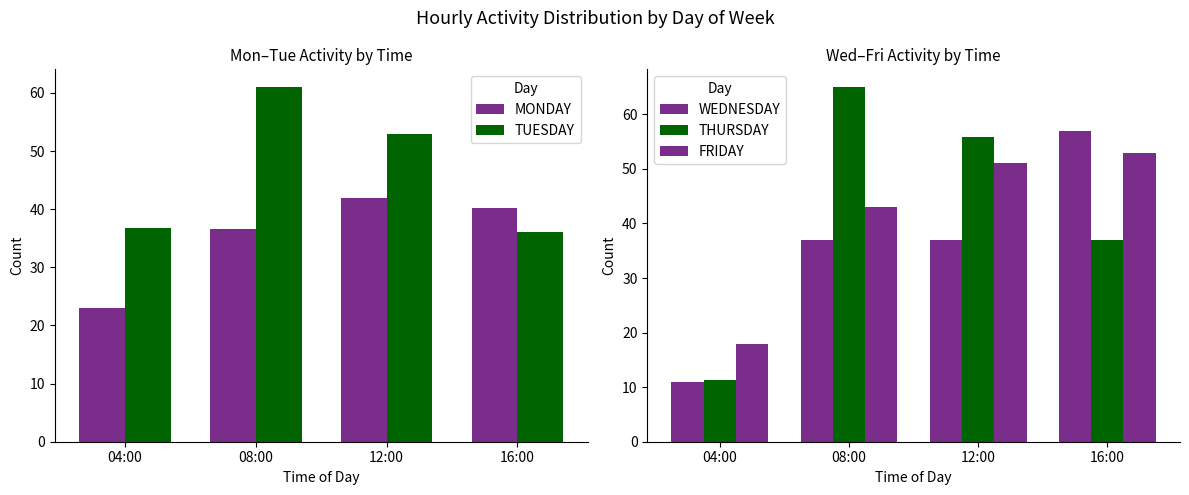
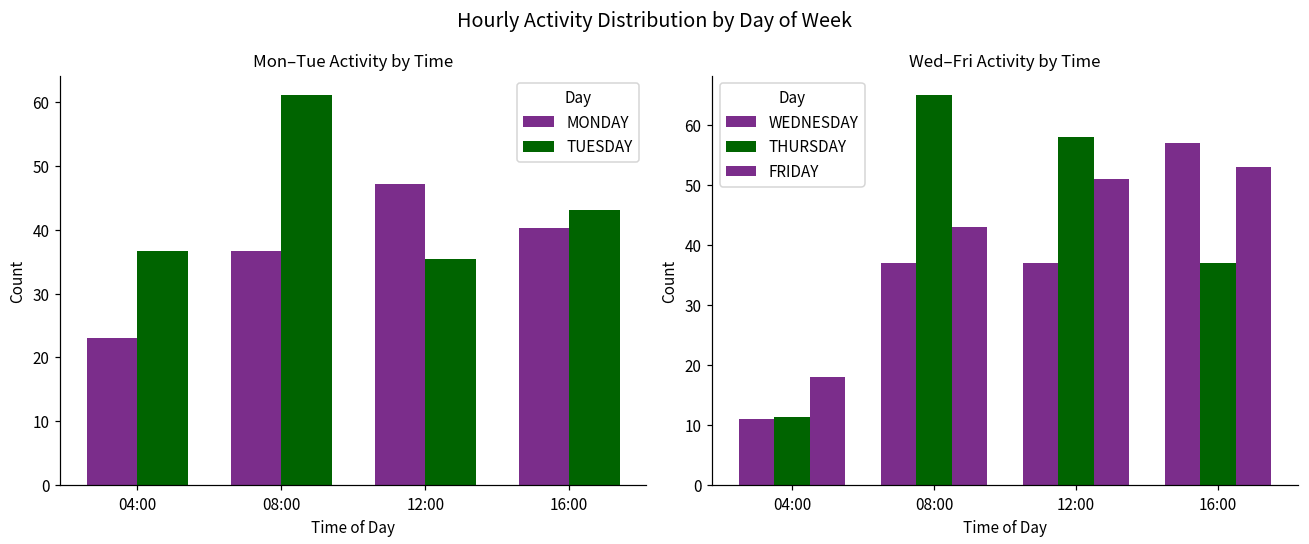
  {
    "Mon–Tue Activity by Time": {
      "MONDAY": {
        "04:00": 23,
        "08:00": 37,
-       "12:00": 42,
+       "12:00": 47,
        "16:00": 40
      },
      "TUESDAY": {
        "04:00": 37,
        "08:00": 61,
-       "12:00": 53,
-       "16:00": 36
+       "12:00": 35,
+       "16:00": 43
      }
    },
    "Wed–Fri Activity by Time": {
      "THURSDAY": {
        "04:00": 11,
        "08:00": 65,
-       "12:00": 56,
+       "12:00": 58,
        "16:00": 37
      }
    }
  }
